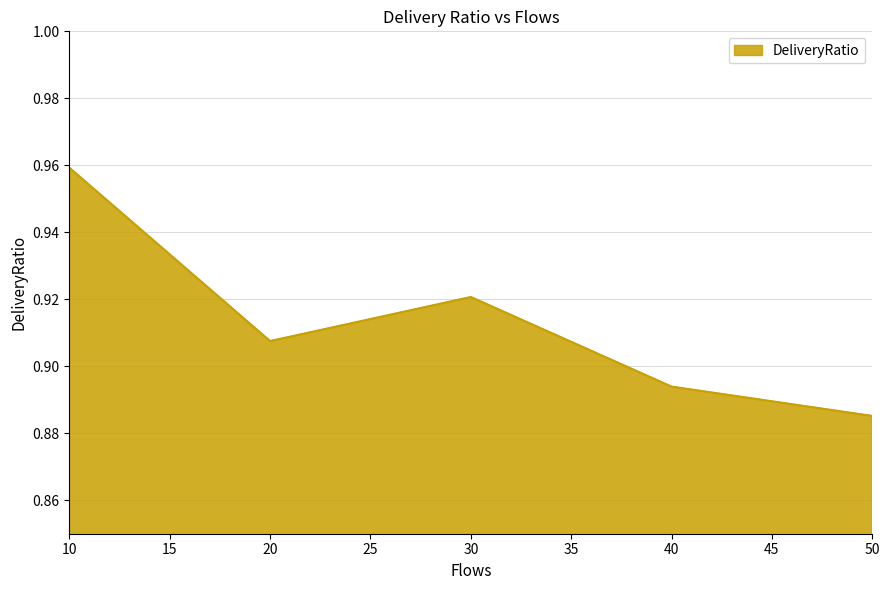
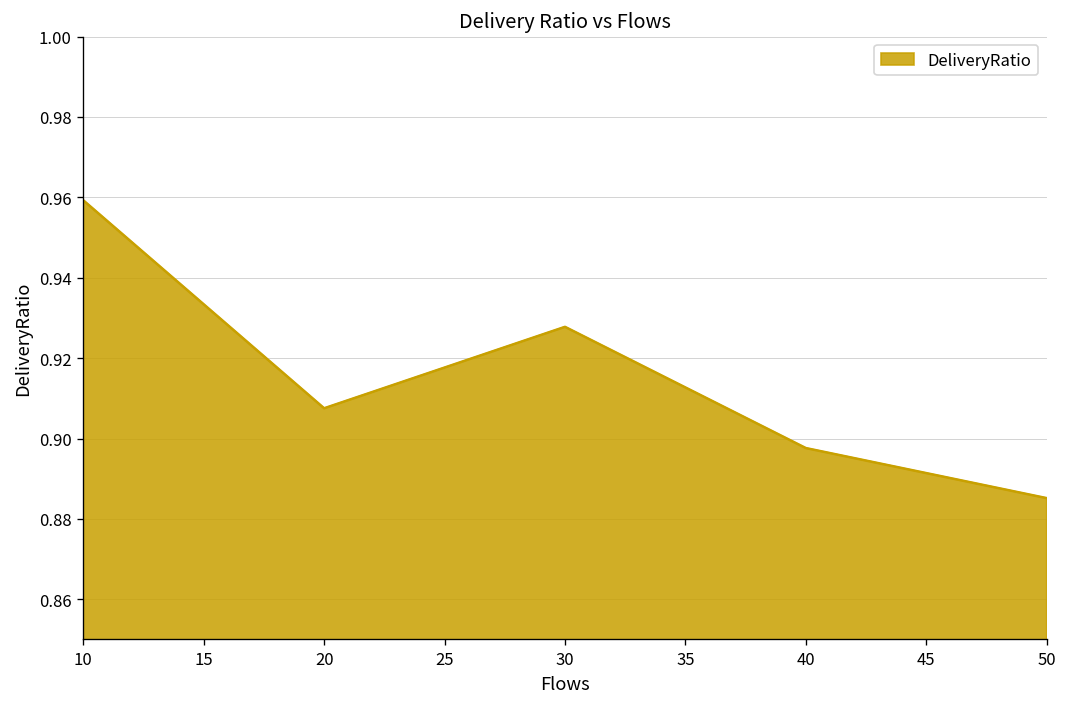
  {
    "10": 0.959,
    "20": 0.908,
-   "30": 0.921,
-   "40": 0.894,
+   "30": 0.928,
+   "40": 0.898,
    "50": 0.885
  }
